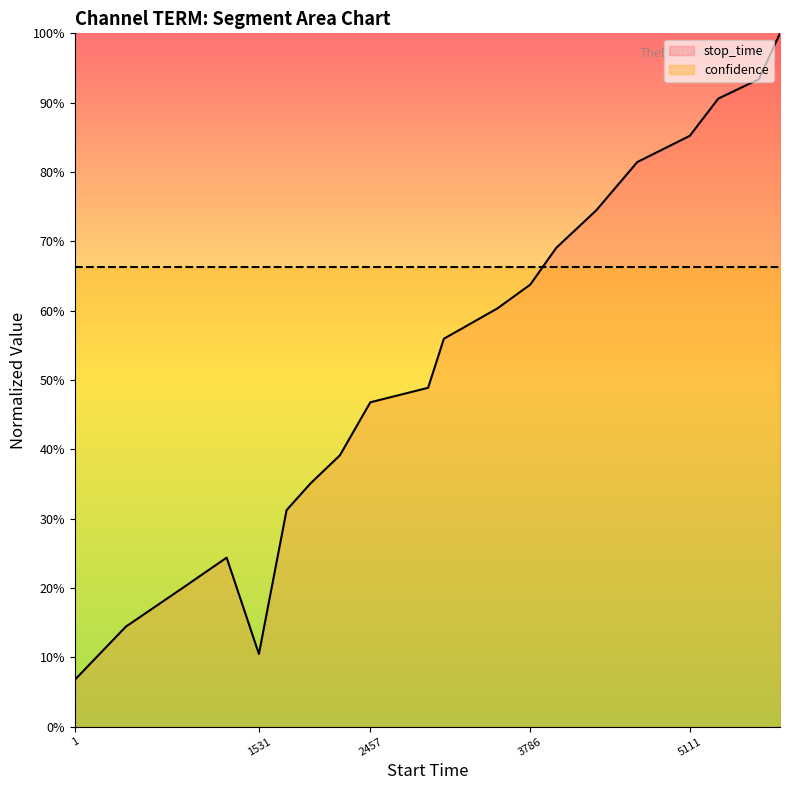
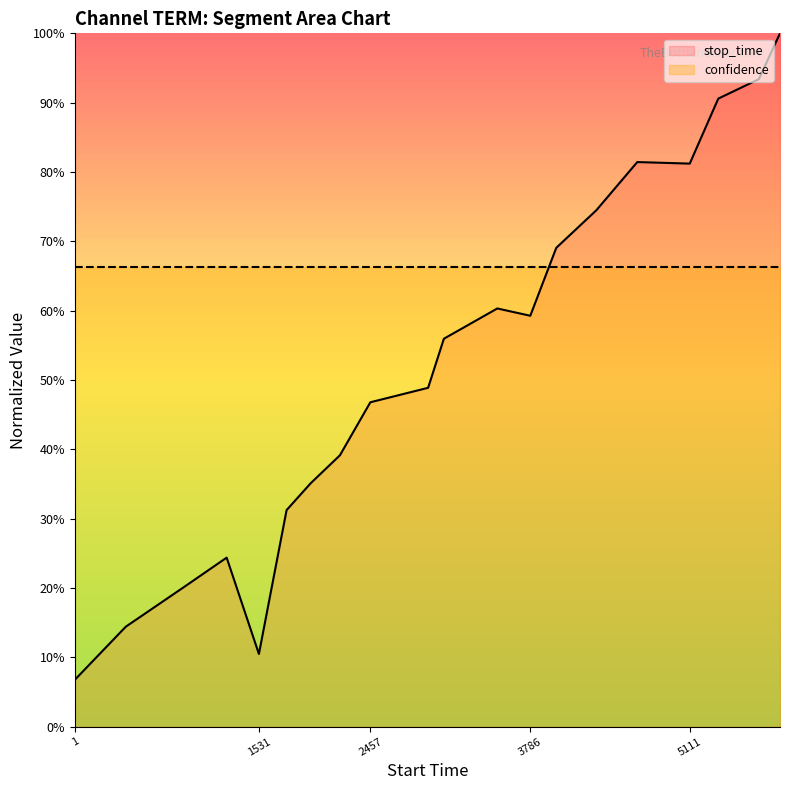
  {
    "stop_time": {
      "1": "7%",
      "1531": "10%",
      "2457": "47%",
-     "3786": "64%",
-     "5111": "85%"
+     "3786": "59%",
+     "5111": "81%"
    },
    "confidence": {
      "1": "66%",
      "1531": "66%",
      "2457": "66%",
      "3786": "66%",
      "5111": "66%"
    }
  }
